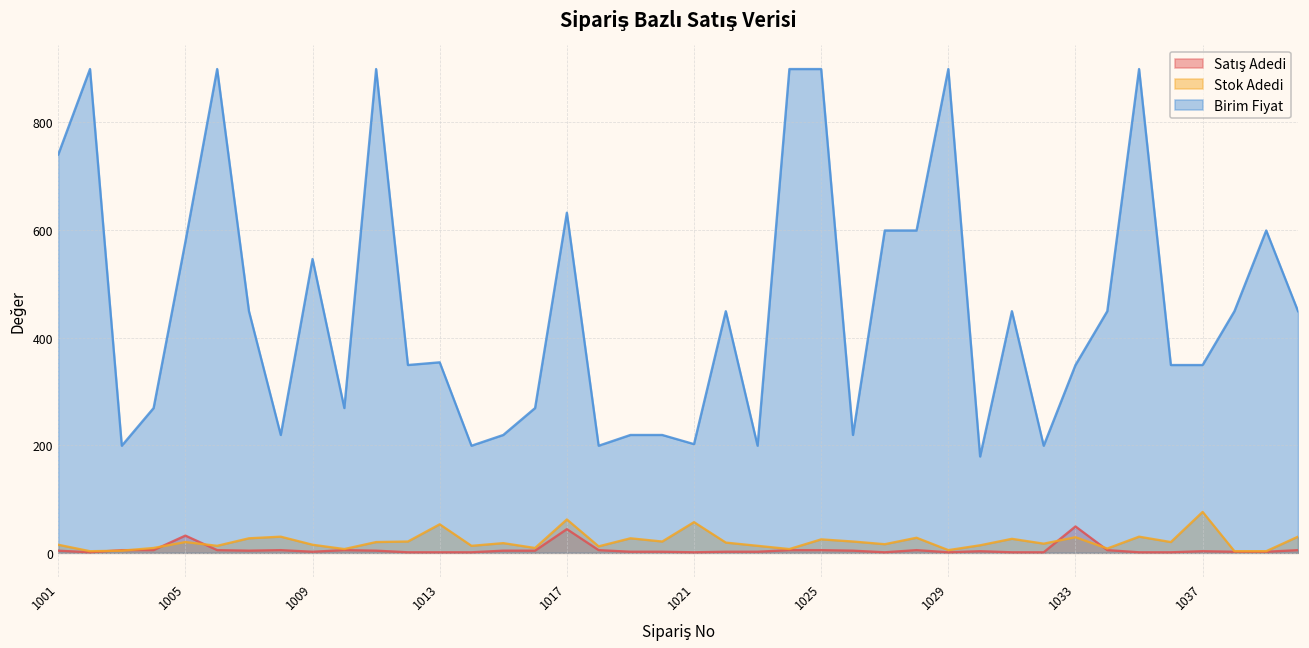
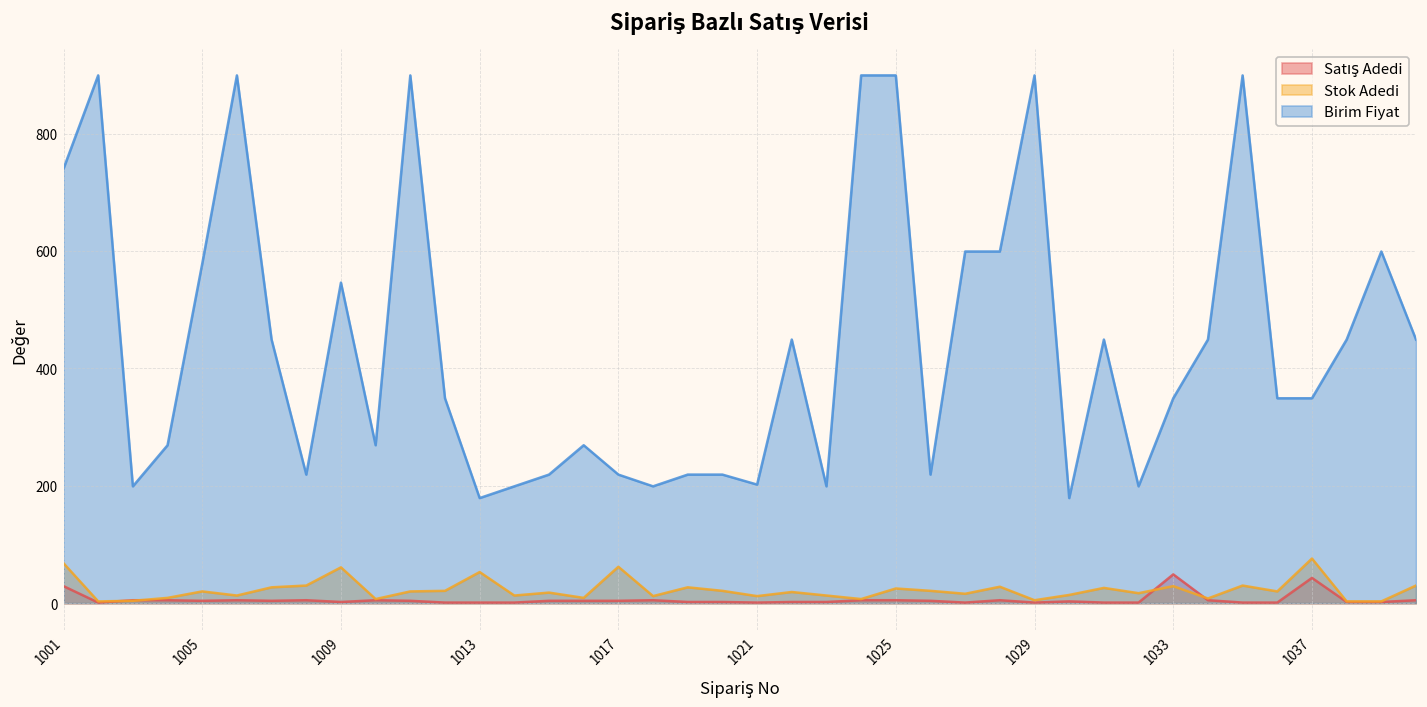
  {
    "Satış Adedi": {
-     "1001": 0,
-     "1005": 30,
+     "1001": 30,
+     "1005": 0,
      "1009": 0,
      "1013": 0,
-     "1017": 40,
+     "1017": 0,
      "1021": 0,
      "1025": 10,
      "1033": 50,
-     "1037": 0
+     "1037": 40
    },
    "Stok Adedi": {
-     "1001": 20,
+     "1001": 70,
      "1005": 20,
-     "1009": 20,
+     "1009": 60,
      "1013": 50,
      "1017": 60,
-     "1021": 60,
+     "1021": 10,
      "1025": 30,
      "1033": 30,
      "1037": 80
    },
    "Birim Fiyat": {
      "1001": 740,
      "1005": 580,
      "1009": 550,
-     "1013": 350,
-     "1017": 630,
+     "1013": 180,
+     "1017": 220,
      "1021": 200,
      "1025": 900,
      "1029": 900,
      "1033": 350,
      "1037": 350
    }
  }
